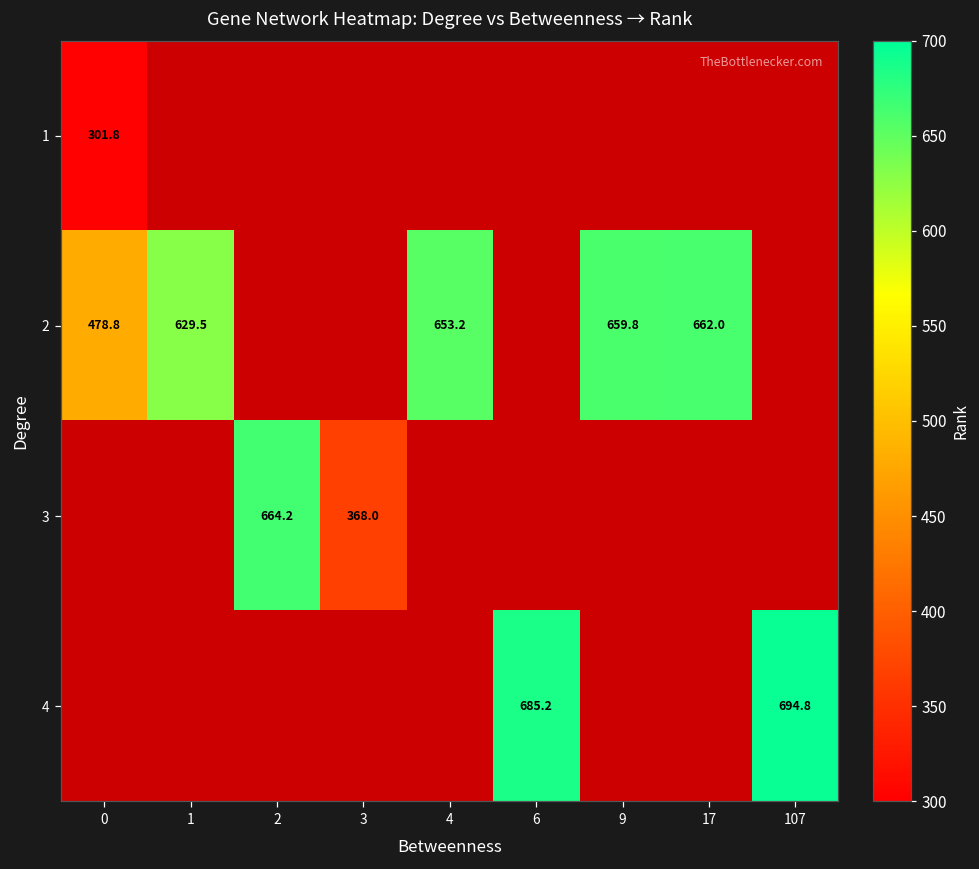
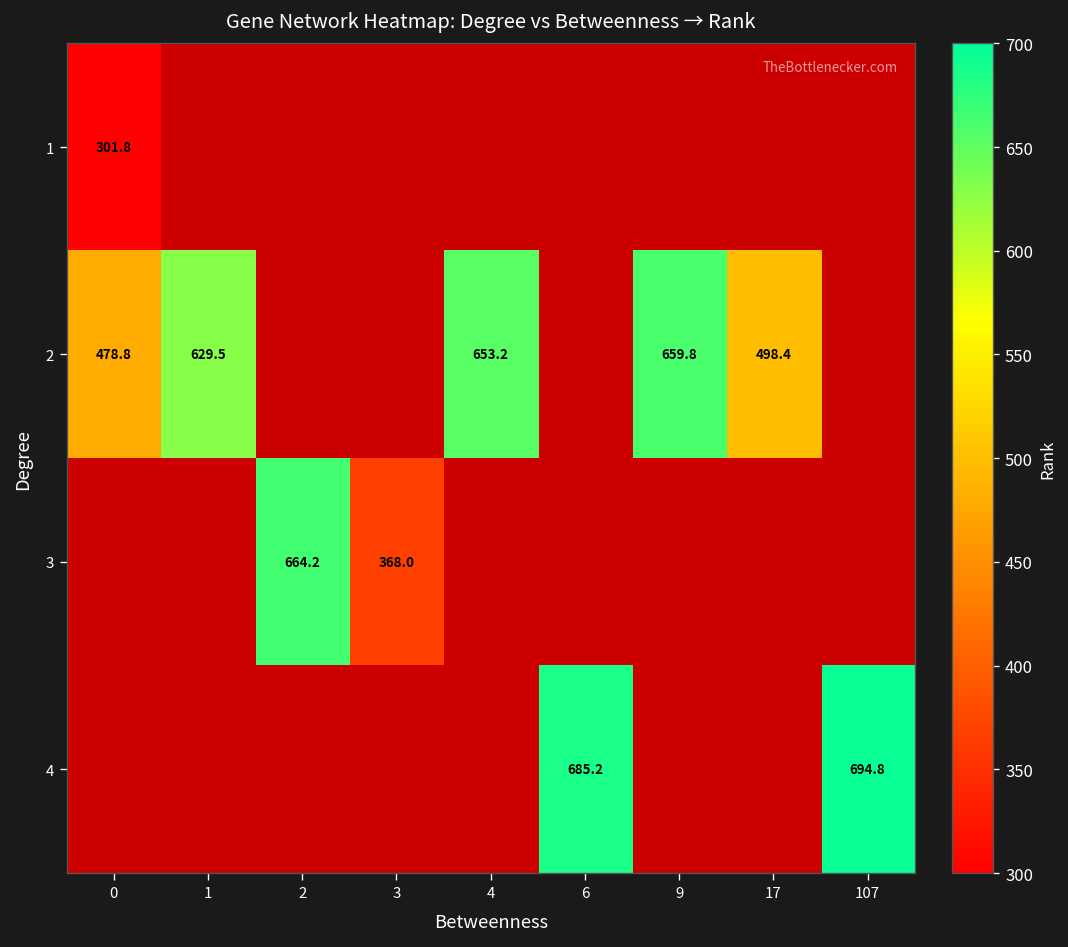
  {
    "1": {
      "0": 301.8
    },
    "2": {
      "0": 478.8,
      "1": 629.5,
      "4": 653.2,
      "9": 659.8,
-     "17": 662.0
+     "17": 498.4
    },
    "3": {
      "2": 664.2,
      "3": 368.0
    },
    "4": {
      "6": 685.2,
      "107": 694.8
    }
  }
